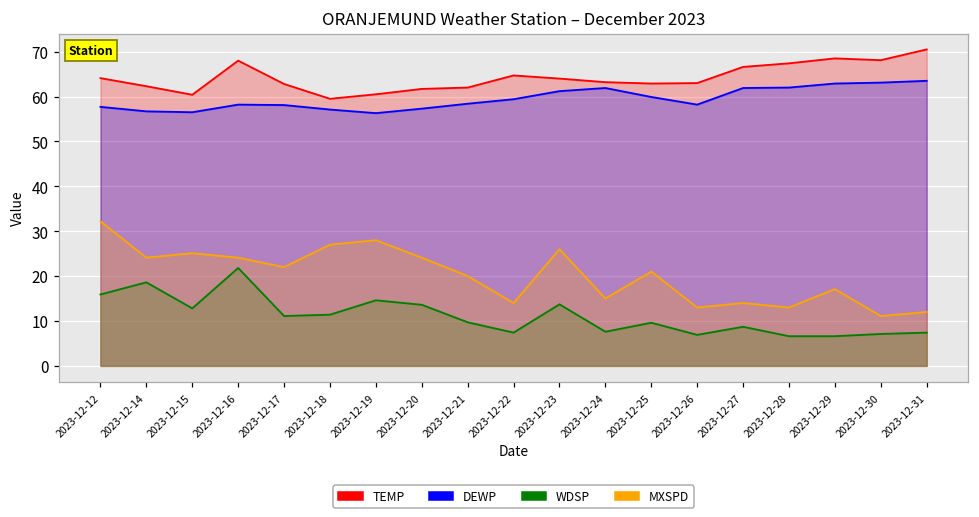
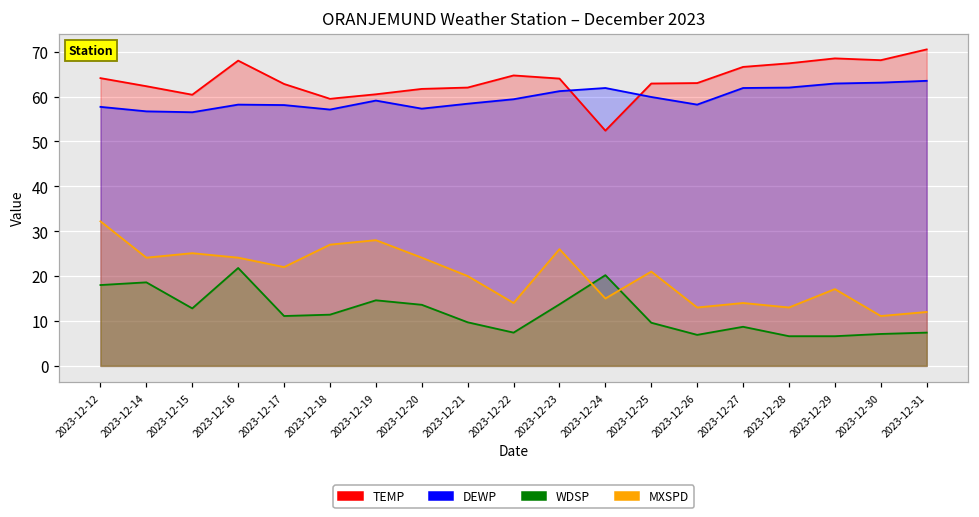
  {
    "TEMP": {
      "2023-12-12": 64,
      "2023-12-14": 62,
      "2023-12-15": 60,
      "2023-12-16": 68,
      "2023-12-17": 63,
      "2023-12-18": 60,
      "2023-12-19": 61,
      "2023-12-20": 62,
      "2023-12-21": 62,
      "2023-12-22": 65,
      "2023-12-23": 64,
-     "2023-12-24": 63,
+     "2023-12-24": 52,
      "2023-12-25": 63,
      "2023-12-26": 63,
      "2023-12-27": 67,
      "2023-12-28": 67,
      "2023-12-29": 69,
      "2023-12-30": 68,
      "2023-12-31": 71
    },
    "DEWP": {
      "2023-12-12": 58,
      "2023-12-14": 57,
      "2023-12-15": 57,
      "2023-12-16": 58,
      "2023-12-17": 58,
      "2023-12-18": 57,
-     "2023-12-19": 56,
+     "2023-12-19": 59,
      "2023-12-20": 57,
      "2023-12-21": 58,
      "2023-12-22": 59,
      "2023-12-23": 61,
      "2023-12-24": 62,
      "2023-12-25": 60,
      "2023-12-26": 58,
      "2023-12-27": 62,
      "2023-12-28": 62,
      "2023-12-29": 63,
      "2023-12-30": 63,
      "2023-12-31": 64
    },
    "WDSP": {
-     "2023-12-12": 16,
+     "2023-12-12": 18,
      "2023-12-14": 19,
      "2023-12-15": 13,
      "2023-12-16": 22,
      "2023-12-17": 11,
      "2023-12-18": 11,
      "2023-12-19": 15,
      "2023-12-20": 14,
      "2023-12-21": 10,
      "2023-12-22": 7,
      "2023-12-23": 14,
-     "2023-12-24": 8,
+     "2023-12-24": 20,
      "2023-12-25": 10,
      "2023-12-26": 7,
      "2023-12-27": 9,
      "2023-12-28": 7,
      "2023-12-29": 7,
      "2023-12-30": 7,
      "2023-12-31": 7
    },
    "MXSPD": {
      "2023-12-12": 32,
      "2023-12-14": 24,
      "2023-12-15": 25,
      "2023-12-16": 24,
      "2023-12-17": 22,
      "2023-12-18": 27,
      "2023-12-19": 28,
      "2023-12-20": 24,
      "2023-12-21": 20,
      "2023-12-22": 14,
      "2023-12-23": 26,
      "2023-12-24": 15,
      "2023-12-25": 21,
      "2023-12-26": 13,
      "2023-12-27": 14,
      "2023-12-28": 13,
      "2023-12-29": 17,
      "2023-12-30": 11,
      "2023-12-31": 12
    }
  }
